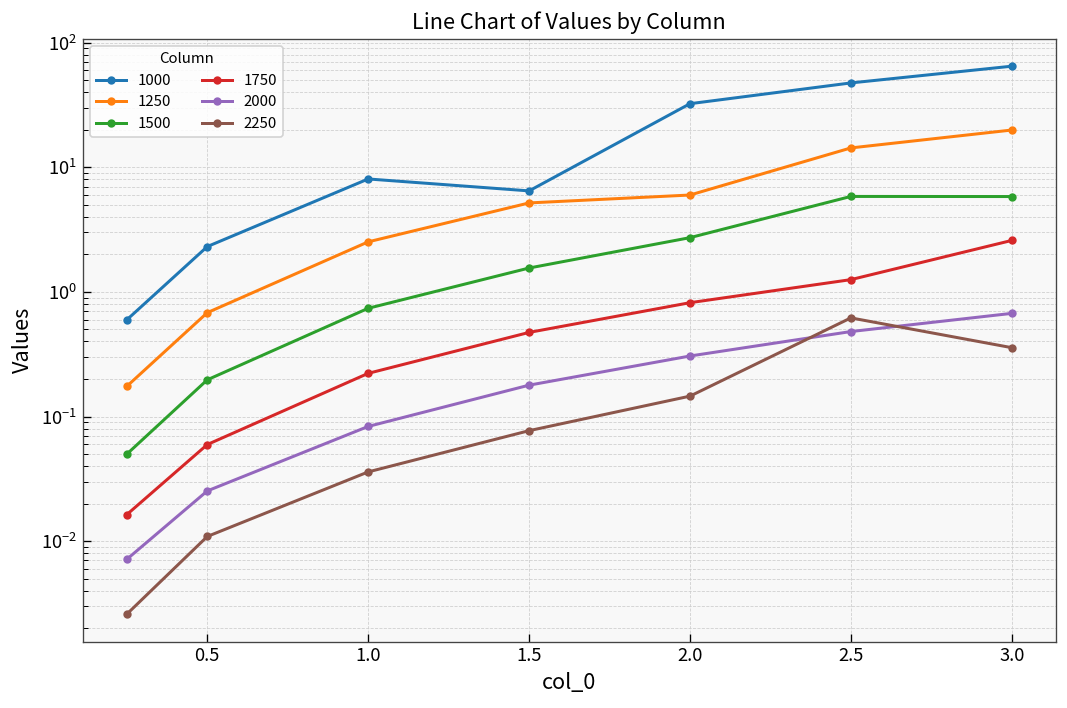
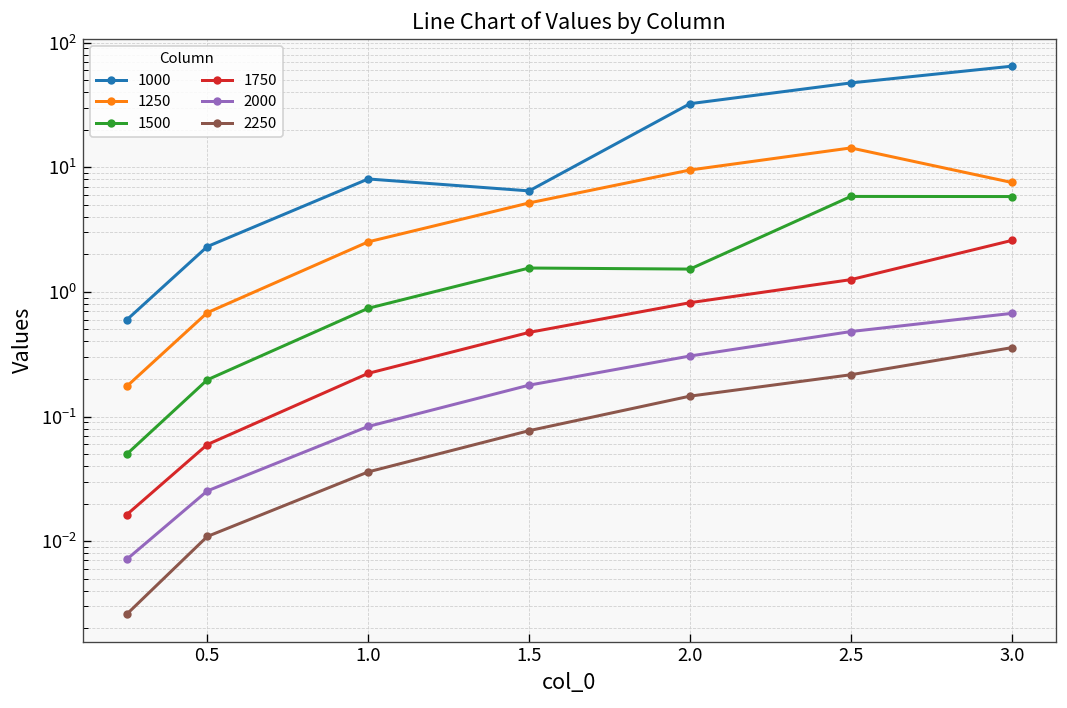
  {
    "1000": {
      "0.5": 2.3,
      "1.0": 8,
      "1.5": 6,
      "2.0": 32,
      "2.5": 50,
      "3.0": 60
    },
    "1250": {
      "0.5": 0.7,
      "1.0": 2.5,
      "1.5": 5,
-     "2.0": 6,
+     "2.0": 10,
      "2.5": 14,
-     "3.0": 20
+     "3.0": 8
    },
    "1500": {
      "0.5": 0.2,
      "1.0": 0.7,
      "1.5": 1.6,
-     "2.0": 2.7,
+     "2.0": 1.5,
      "2.5": 6,
      "3.0": 6
    },
    "1750": {
      "0.5": 0.06,
      "1.0": 0.22,
      "1.5": 0.5,
      "2.0": 0.8,
      "2.5": 1.3,
      "3.0": 2.6
    },
    "2000": {
      "0.5": 0.025,
      "1.0": 0.08,
      "1.5": 0.18,
      "2.0": 0.31,
      "2.5": 0.5,
      "3.0": 0.7
    },
    "2250": {
      "0.5": 0.011,
      "1.0": 0.036,
      "1.5": 0.08,
      "2.0": 0.15,
-     "2.5": 0.6,
+     "2.5": 0.22,
      "3.0": 0.36
    }
  }
